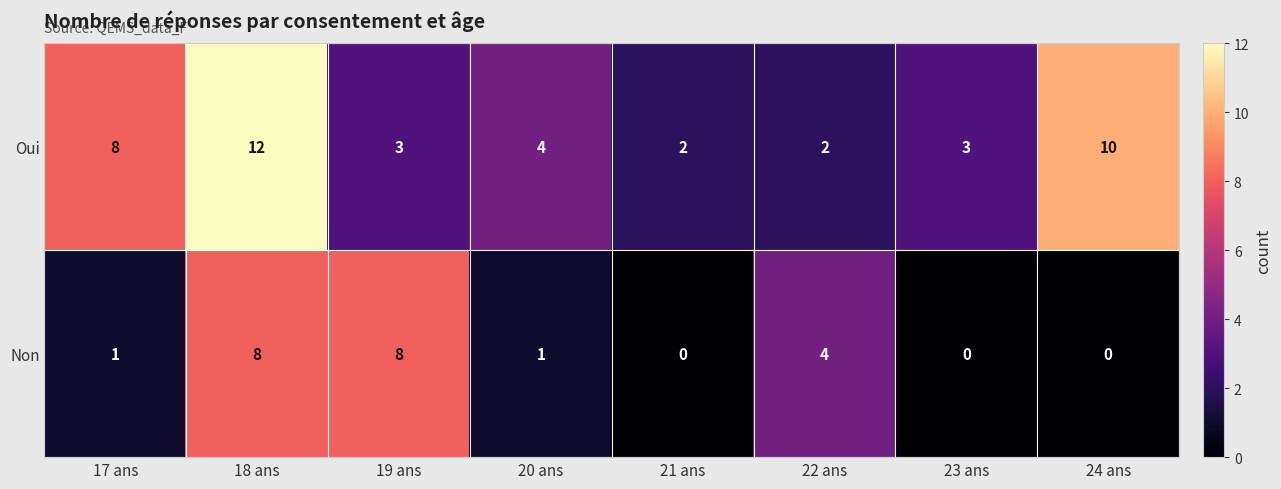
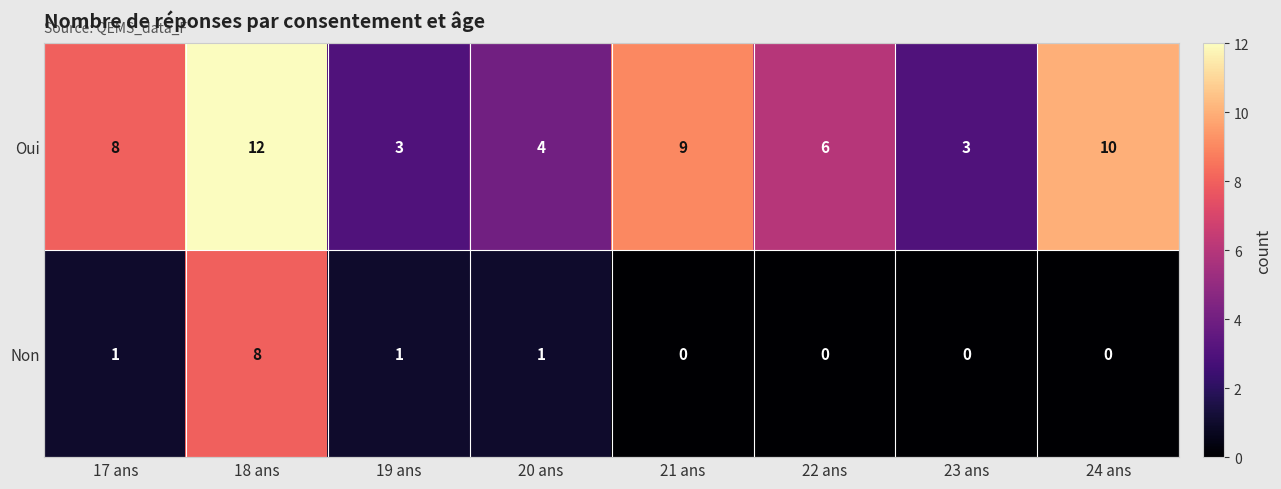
  {
    "Oui": {
      "17 ans": 8,
      "18 ans": 12,
      "19 ans": 3,
      "20 ans": 4,
-     "21 ans": 2,
-     "22 ans": 2,
+     "21 ans": 9,
+     "22 ans": 6,
      "23 ans": 3,
      "24 ans": 10
    },
    "Non": {
      "17 ans": 1,
      "18 ans": 8,
-     "19 ans": 8,
+     "19 ans": 1,
      "20 ans": 1,
      "21 ans": 0,
-     "22 ans": 4,
+     "22 ans": 0,
      "23 ans": 0,
      "24 ans": 0
    }
  }
